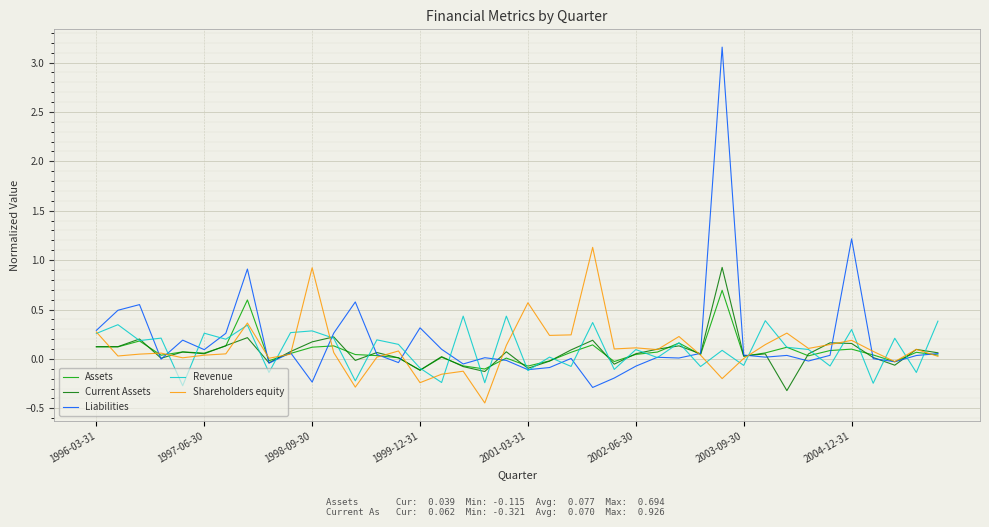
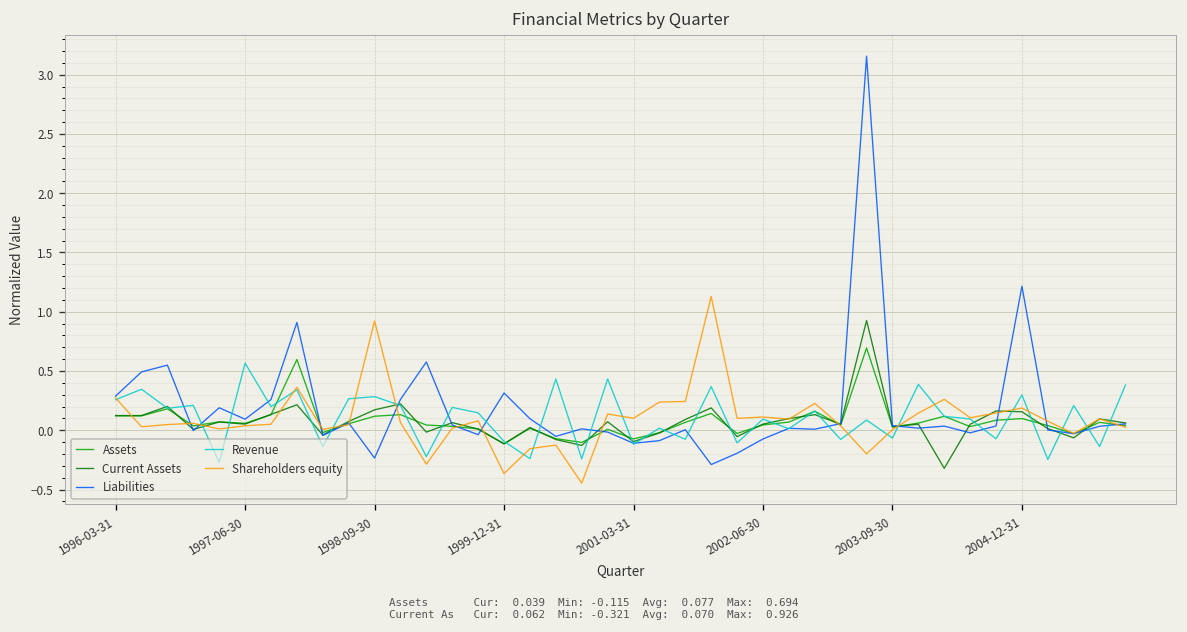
  {
    "Liabilities": {
      "1997-06-30": 0.1,
      "1998-09-30": -0.2,
      "1999-12-31": 0.3,
      "2002-06-30": -0.1,
      "2004-12-31": 1.2
    },
    "Revenue": {
-     "1997-06-30": 0.3,
+     "1997-06-30": 0.6,
      "1998-09-30": 0.3,
      "2003-09-30": -0.1,
      "2004-12-31": 0.3
    },
    "Shareholders equity": {
      "1998-09-30": 0.9,
-     "1999-12-31": -0.2,
-     "2001-03-31": 0.6,
+     "1999-12-31": -0.4,
+     "2001-03-31": 0.1,
      "2004-12-31": 0.2
    }
  }
